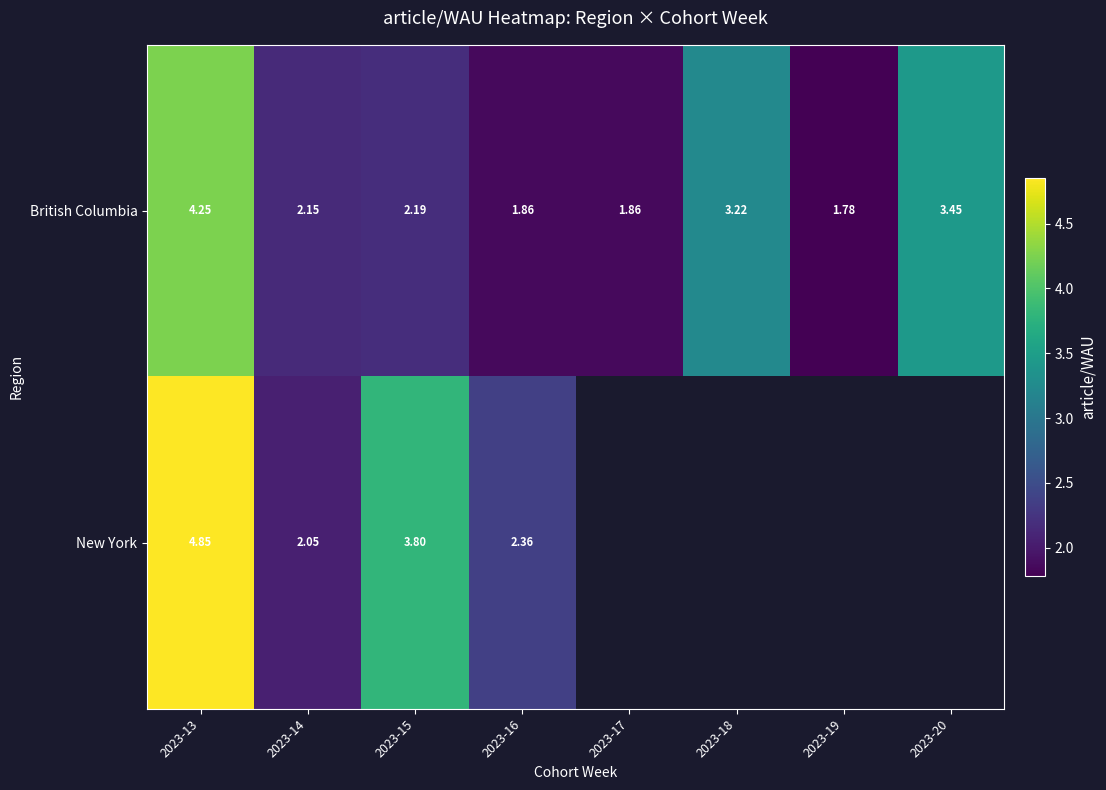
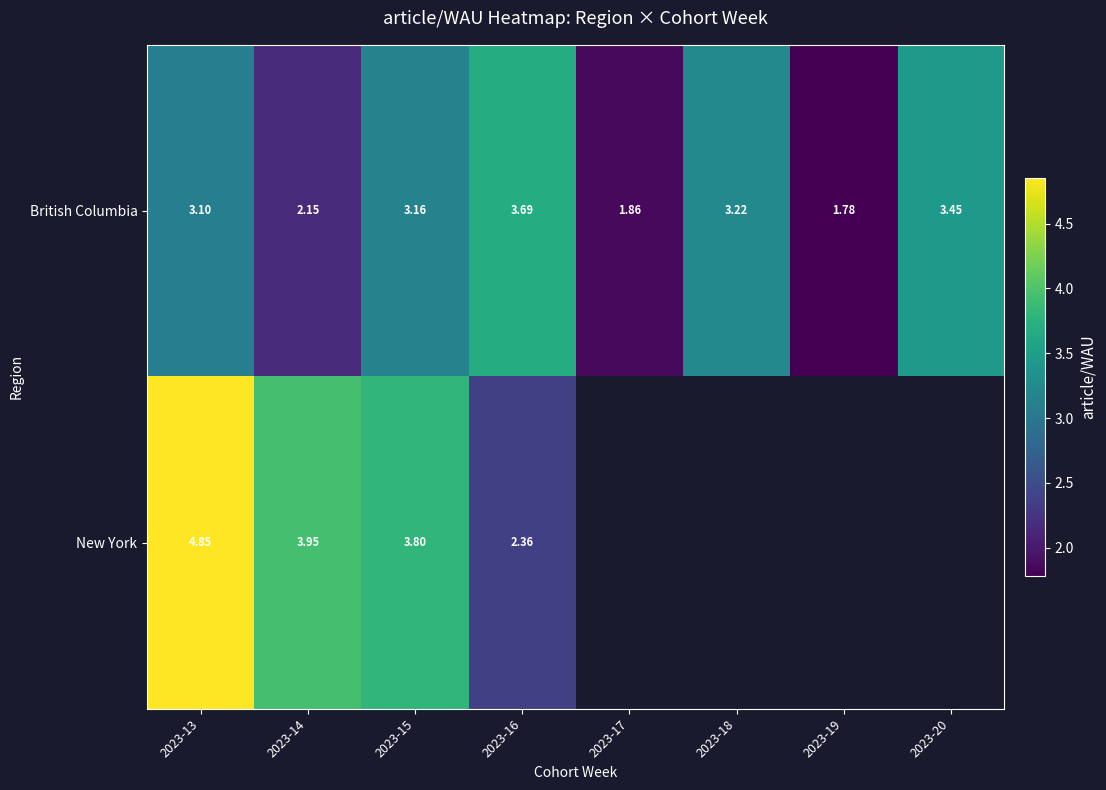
  {
    "British Columbia": {
-     "2023-13": 4.25,
+     "2023-13": 3.10,
      "2023-14": 2.15,
-     "2023-15": 2.19,
-     "2023-16": 1.86,
+     "2023-15": 3.16,
+     "2023-16": 3.69,
      "2023-17": 1.86,
      "2023-18": 3.22,
      "2023-19": 1.78,
      "2023-20": 3.45
    },
    "New York": {
      "2023-13": 4.85,
-     "2023-14": 2.05,
+     "2023-14": 3.95,
      "2023-15": 3.80,
      "2023-16": 2.36
    }
  }
